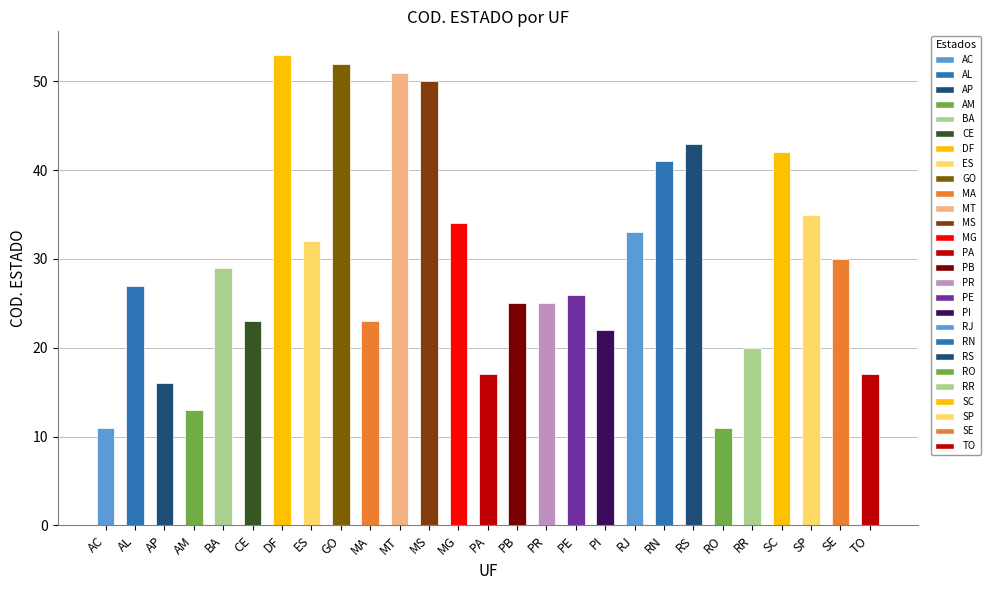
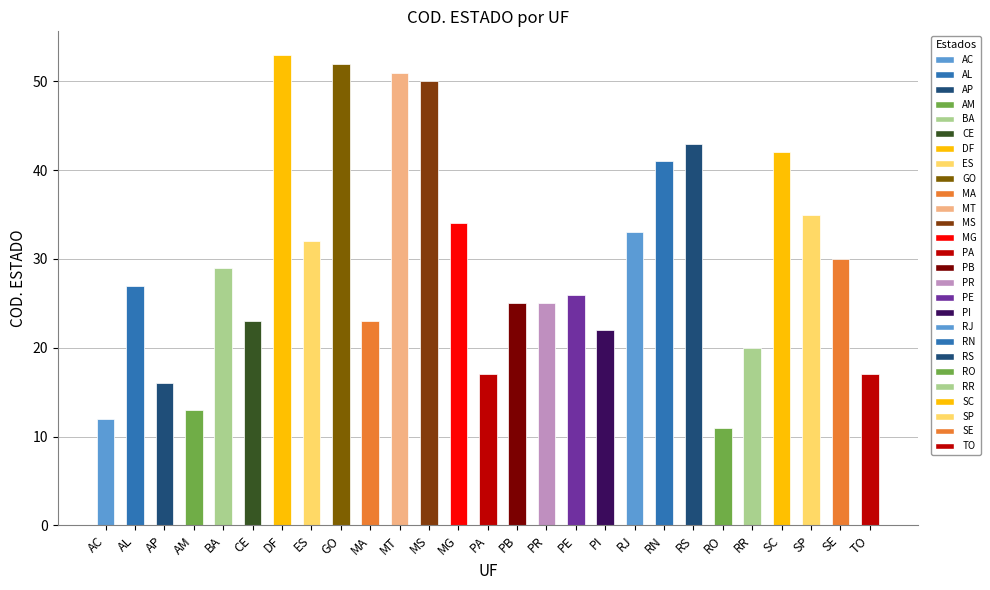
  {
-   "AC": 11,
+   "AC": 12,
    "AL": 27,
    "AP": 16,
    "AM": 13,
    "BA": 29,
    "CE": 23,
    "DF": 53,
    "ES": 32,
    "GO": 52,
    "MA": 23,
    "MT": 51,
    "MS": 50,
    "MG": 34,
    "PA": 17,
    "PB": 25,
    "PR": 25,
    "PE": 26,
    "PI": 22,
    "RJ": 33,
    "RN": 41,
    "RS": 43,
    "RO": 11,
    "RR": 20,
    "SC": 42,
    "SP": 35,
    "SE": 30,
    "TO": 17
  }
